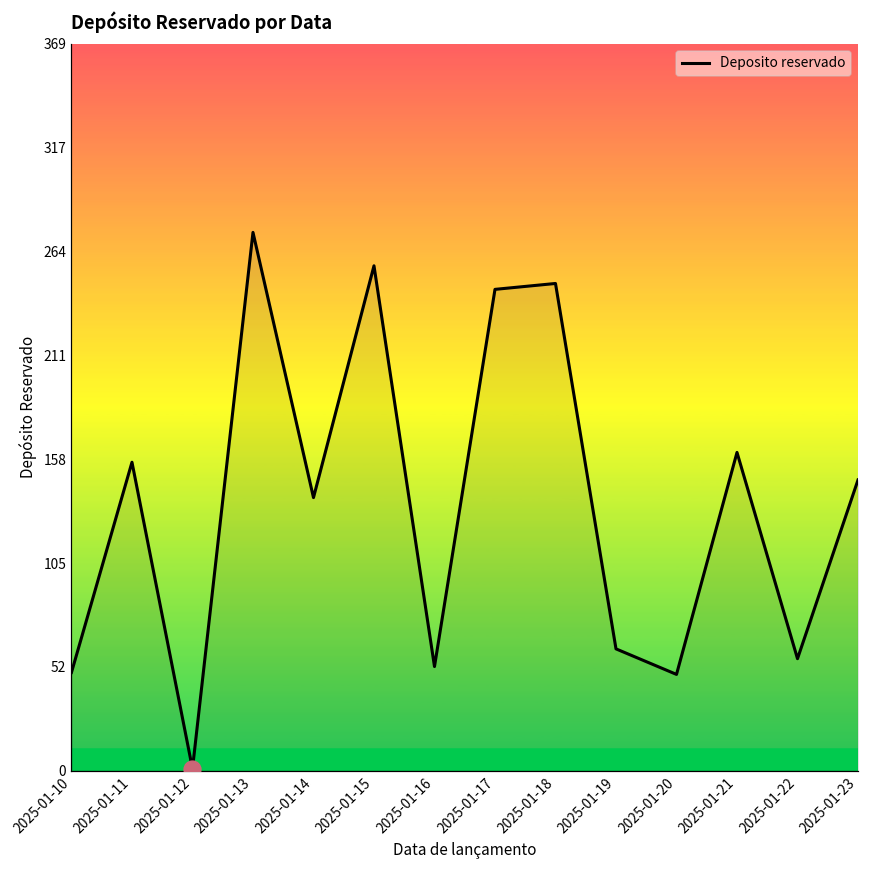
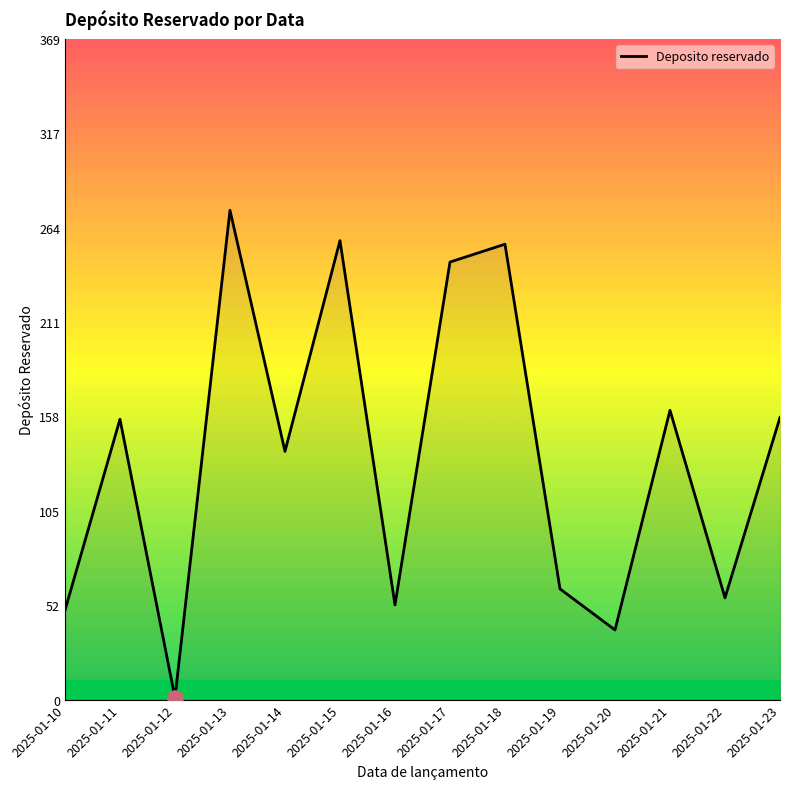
  {
    "Deposito reservado": {
      "2025-01-10": 50,
      "2025-01-11": 157,
      "2025-01-13": 274,
      "2025-01-14": 139,
      "2025-01-15": 257,
      "2025-01-16": 53,
      "2025-01-17": 245,
-     "2025-01-18": 248,
+     "2025-01-18": 255,
      "2025-01-19": 62,
-     "2025-01-20": 49,
+     "2025-01-20": 39,
      "2025-01-21": 162,
      "2025-01-22": 57,
-     "2025-01-23": 148
+     "2025-01-23": 158
    }
  }
